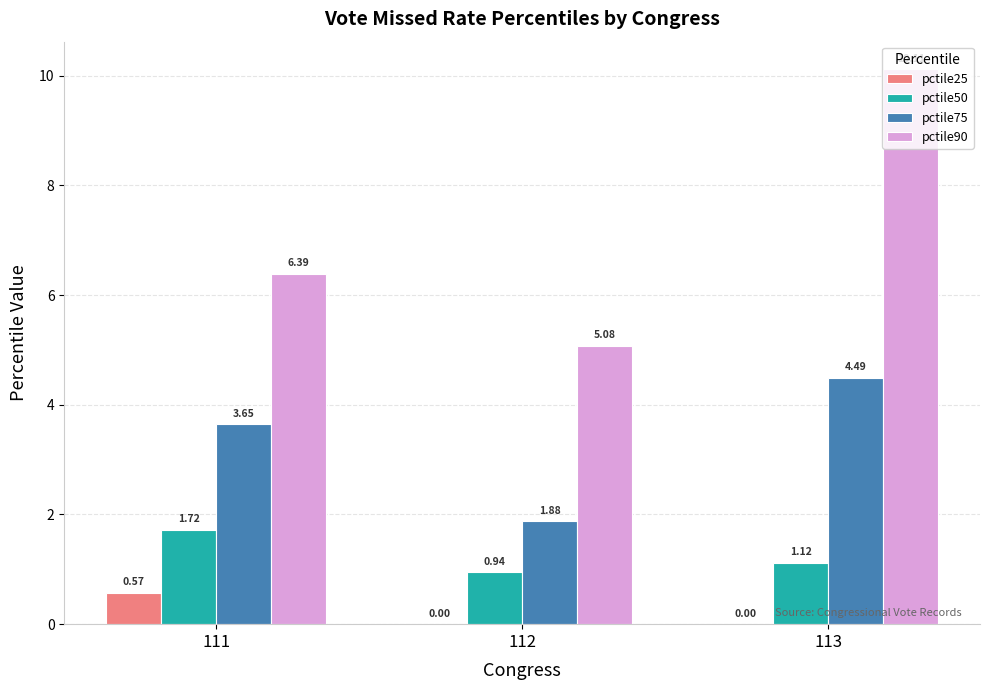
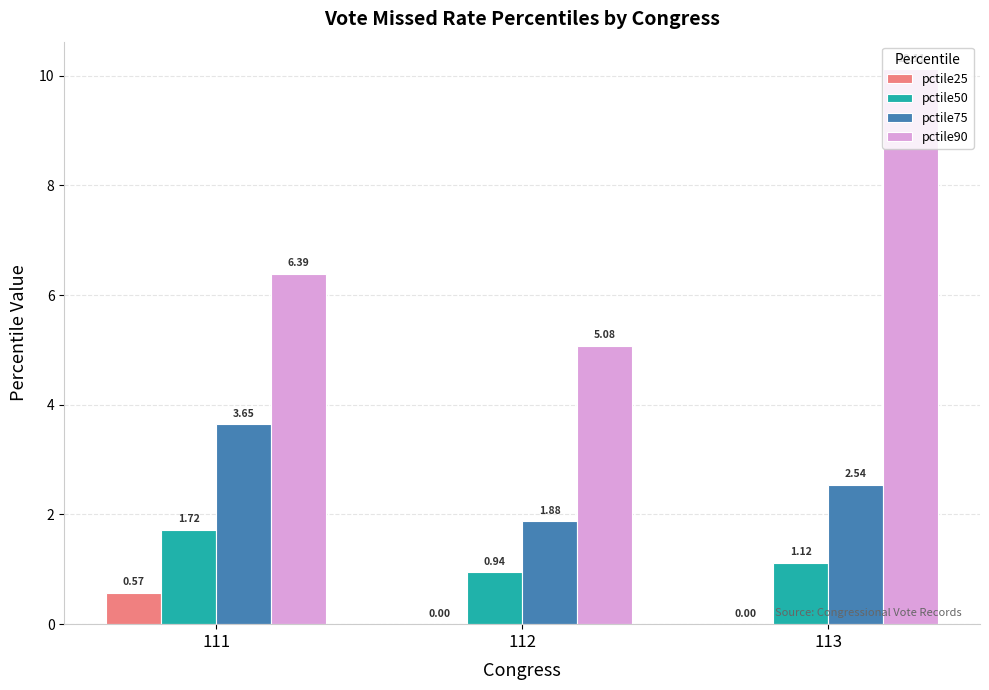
  {
    "pctile25": {
      "111": 0.57,
      "112": 0.00,
      "113": 0.00
    },
    "pctile50": {
      "111": 1.72,
      "112": 0.94,
      "113": 1.12
    },
    "pctile75": {
      "111": 3.65,
      "112": 1.88,
-     "113": 4.49
+     "113": 2.54
    },
    "pctile90": {
      "111": 6.39,
      "112": 5.08
    }
  }
